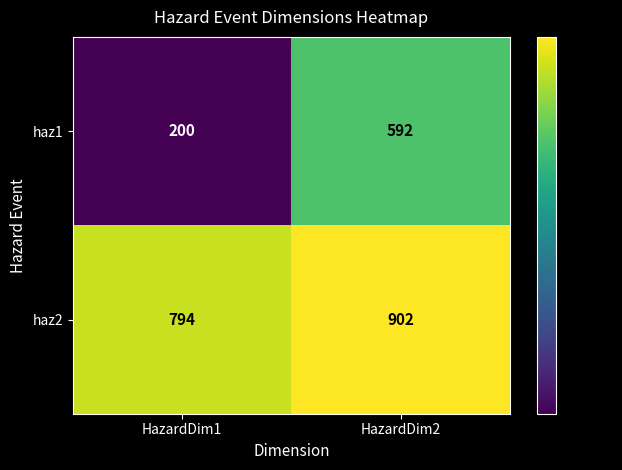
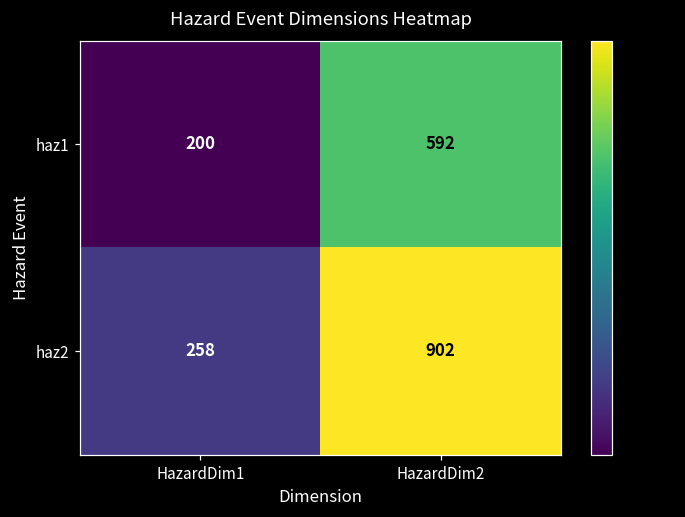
  {
    "haz1": {
      "HazardDim1": 200,
      "HazardDim2": 592
    },
    "haz2": {
-     "HazardDim1": 794,
+     "HazardDim1": 258,
      "HazardDim2": 902
    }
  }
